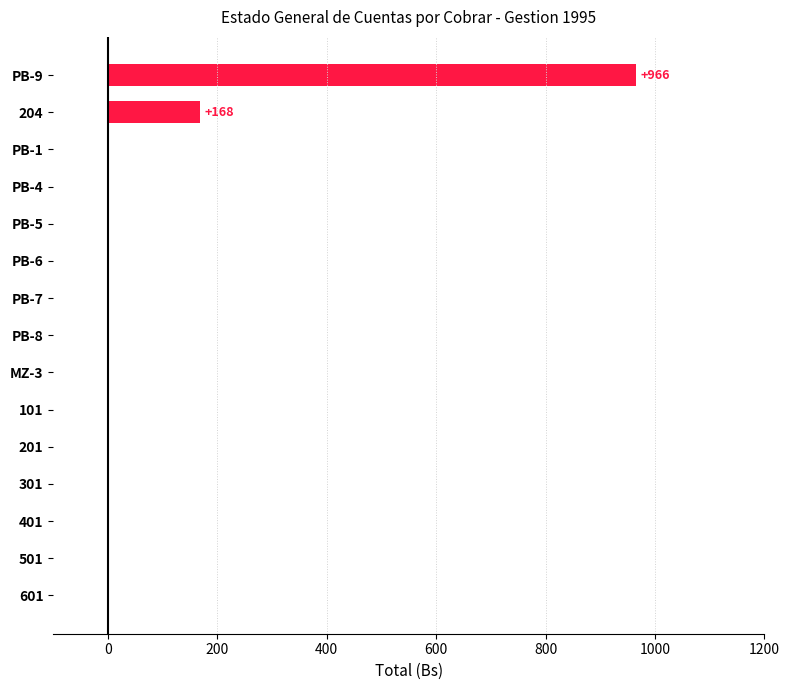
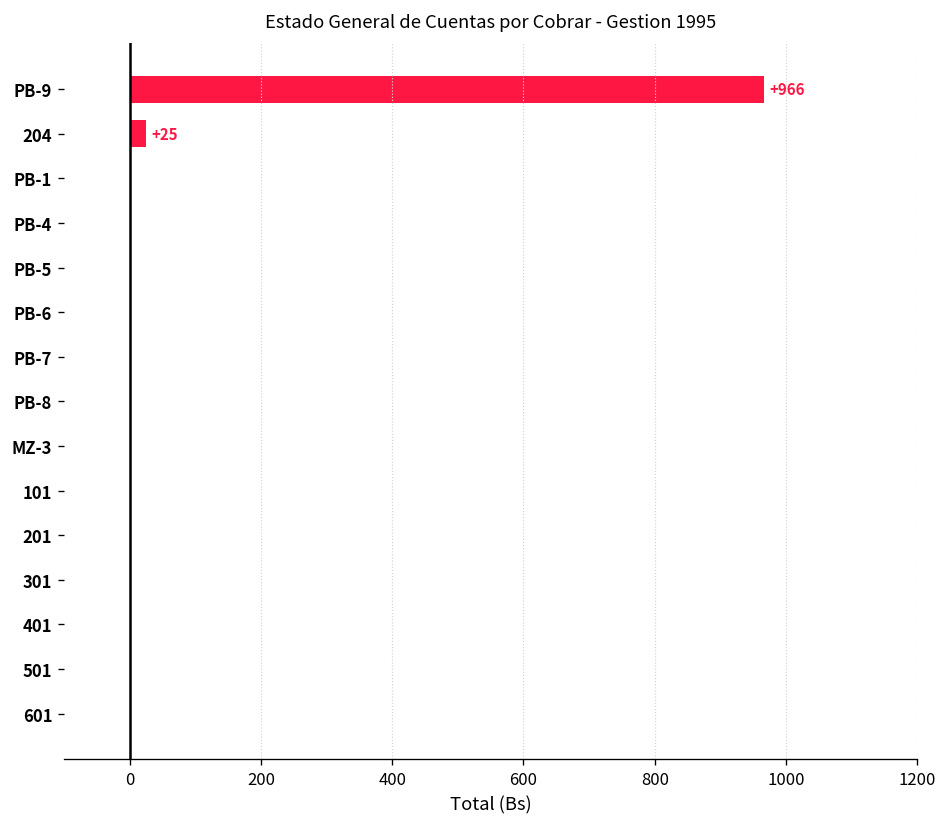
  {
    "PB-9": "+966",
-   "204": "+168"
+   "204": "+25"
  }
